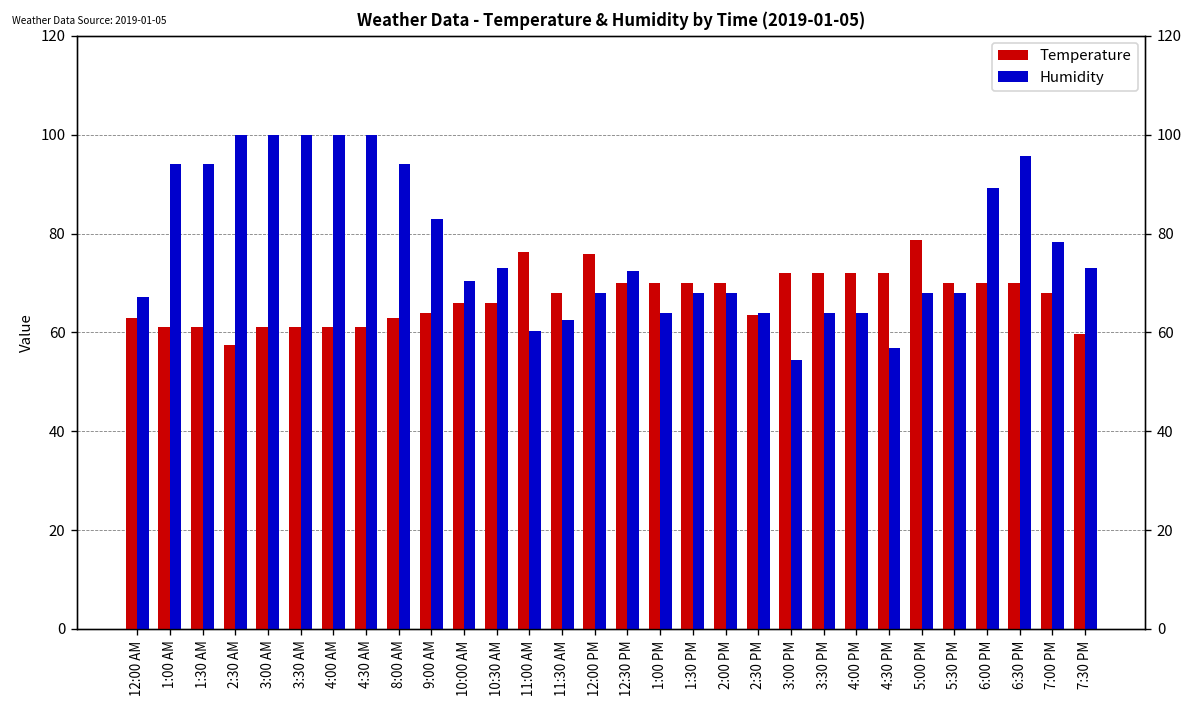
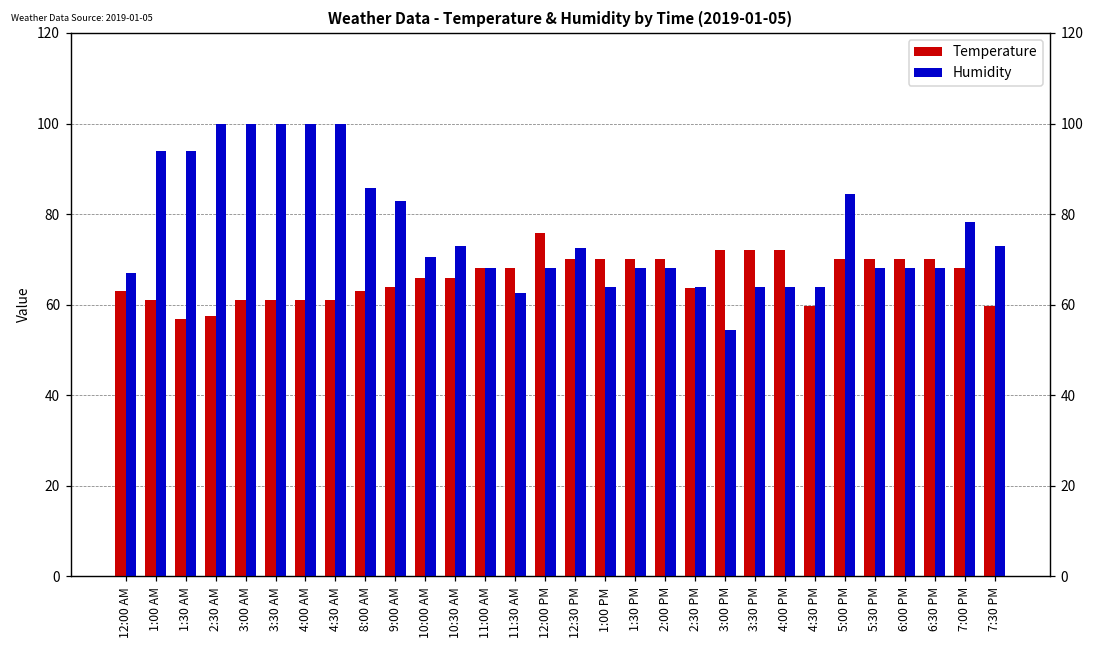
  {
    "Temperature": {
      "12:00 AM": 63,
      "1:00 AM": 61,
-     "1:30 AM": 61,
+     "1:30 AM": 57,
      "2:30 AM": 58,
      "3:00 AM": 61,
      "3:30 AM": 61,
      "4:00 AM": 61,
      "4:30 AM": 61,
      "8:00 AM": 63,
      "9:00 AM": 64,
      "10:00 AM": 66,
      "10:30 AM": 66,
-     "11:00 AM": 76,
+     "11:00 AM": 68,
      "11:30 AM": 68,
      "12:00 PM": 76,
      "12:30 PM": 70,
      "1:00 PM": 70,
      "1:30 PM": 70,
      "2:00 PM": 70,
      "2:30 PM": 64,
      "3:00 PM": 72,
      "3:30 PM": 72,
      "4:00 PM": 72,
-     "4:30 PM": 72,
-     "5:00 PM": 79,
+     "4:30 PM": 60,
+     "5:00 PM": 70,
      "5:30 PM": 70,
      "6:00 PM": 70,
      "6:30 PM": 70,
      "7:00 PM": 68,
      "7:30 PM": 60
    },
    "Humidity": {
      "12:00 AM": 67,
      "1:00 AM": 94,
      "1:30 AM": 94,
      "2:30 AM": 100,
      "3:00 AM": 100,
      "3:30 AM": 100,
      "4:00 AM": 100,
      "4:30 AM": 100,
-     "8:00 AM": 94,
+     "8:00 AM": 86,
      "9:00 AM": 83,
      "10:00 AM": 71,
      "10:30 AM": 73,
-     "11:00 AM": 60,
+     "11:00 AM": 68,
      "11:30 AM": 63,
      "12:00 PM": 68,
      "12:30 PM": 73,
      "1:00 PM": 64,
      "1:30 PM": 68,
      "2:00 PM": 68,
      "2:30 PM": 64,
      "3:00 PM": 54,
      "3:30 PM": 64,
      "4:00 PM": 64,
-     "4:30 PM": 57,
-     "5:00 PM": 68,
+     "4:30 PM": 64,
+     "5:00 PM": 85,
      "5:30 PM": 68,
-     "6:00 PM": 89,
-     "6:30 PM": 96,
+     "6:00 PM": 68,
+     "6:30 PM": 68,
      "7:00 PM": 78,
      "7:30 PM": 73
    }
  }
